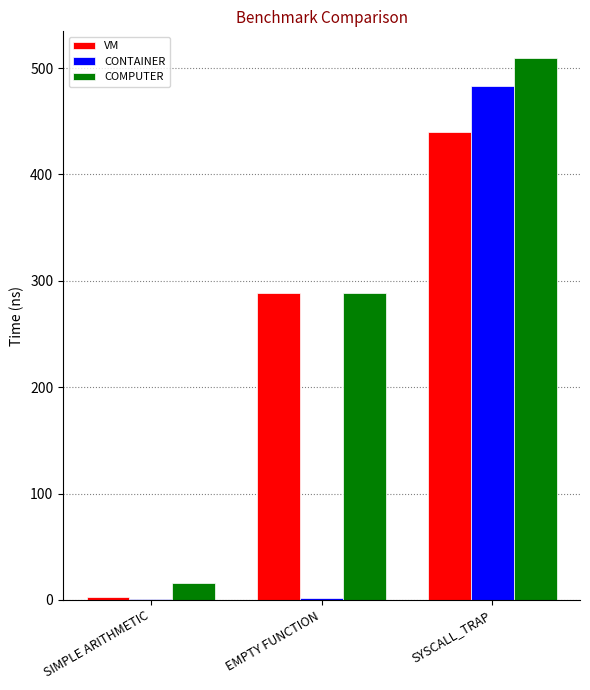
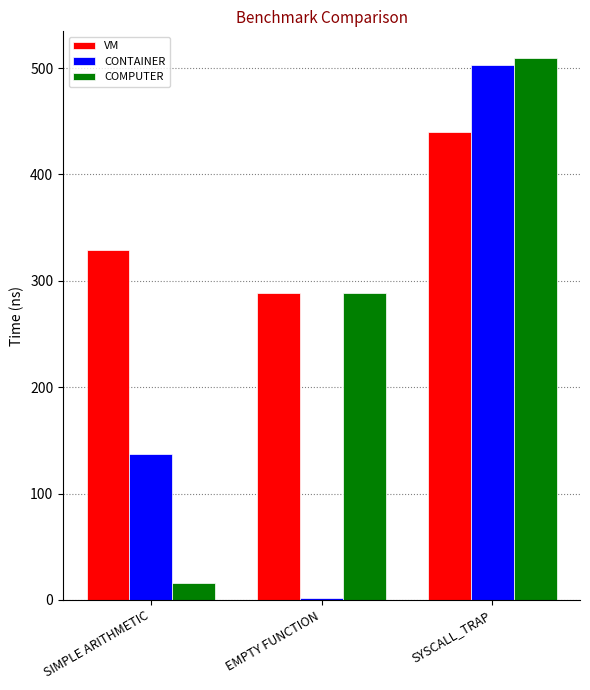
  {
    "VM": {
-     "SIMPLE ARITHMETIC": 3,
+     "SIMPLE ARITHMETIC": 329,
      "EMPTY FUNCTION": 288,
      "SYSCALL_TRAP": 440
    },
    "CONTAINER": {
-     "SIMPLE ARITHMETIC": 0,
-     "SYSCALL_TRAP": 483
+     "SIMPLE ARITHMETIC": 137,
+     "SYSCALL_TRAP": 503
    },
    "COMPUTER": {
      "SIMPLE ARITHMETIC": 16,
      "EMPTY FUNCTION": 289,
      "SYSCALL_TRAP": 509
    }
  }
